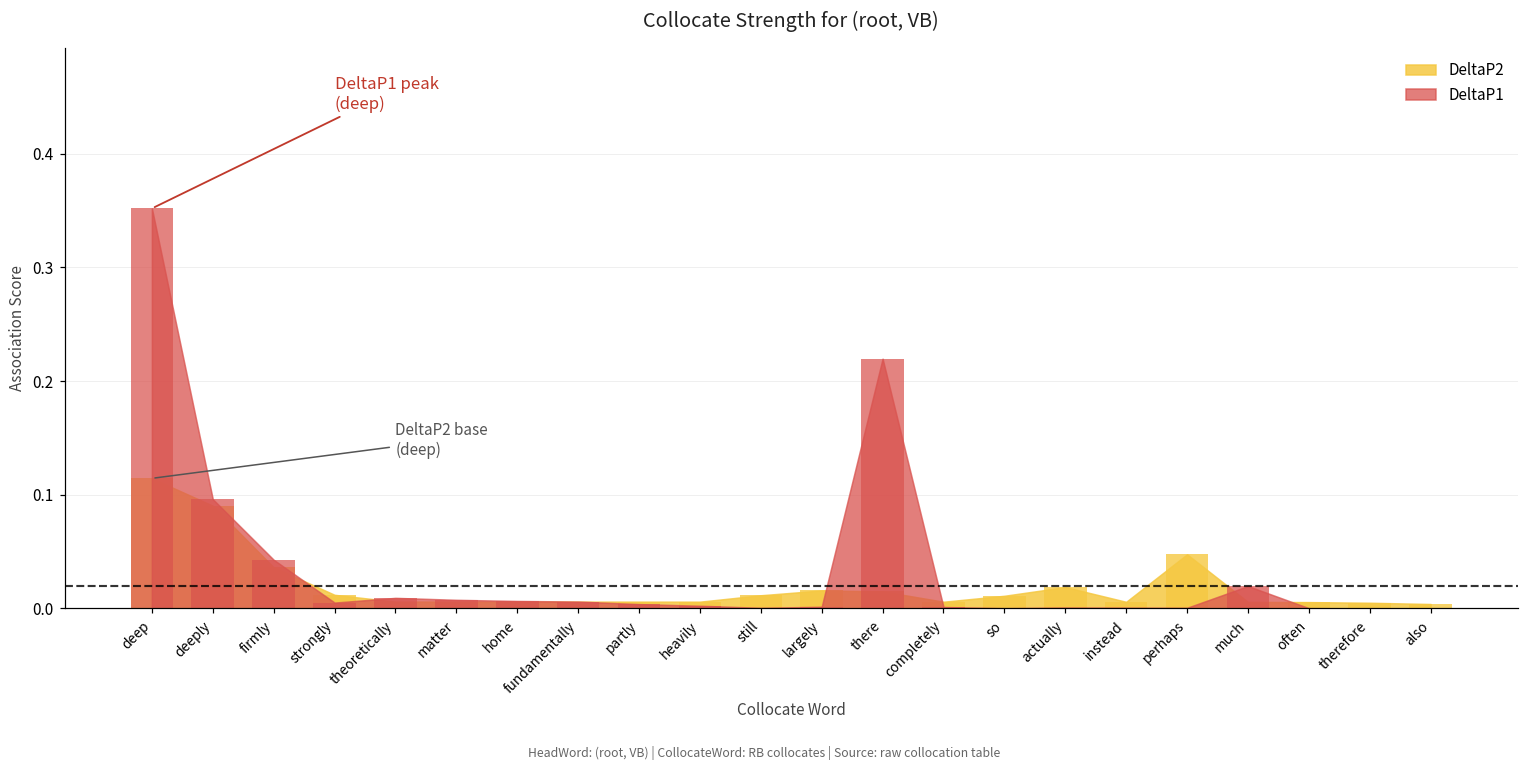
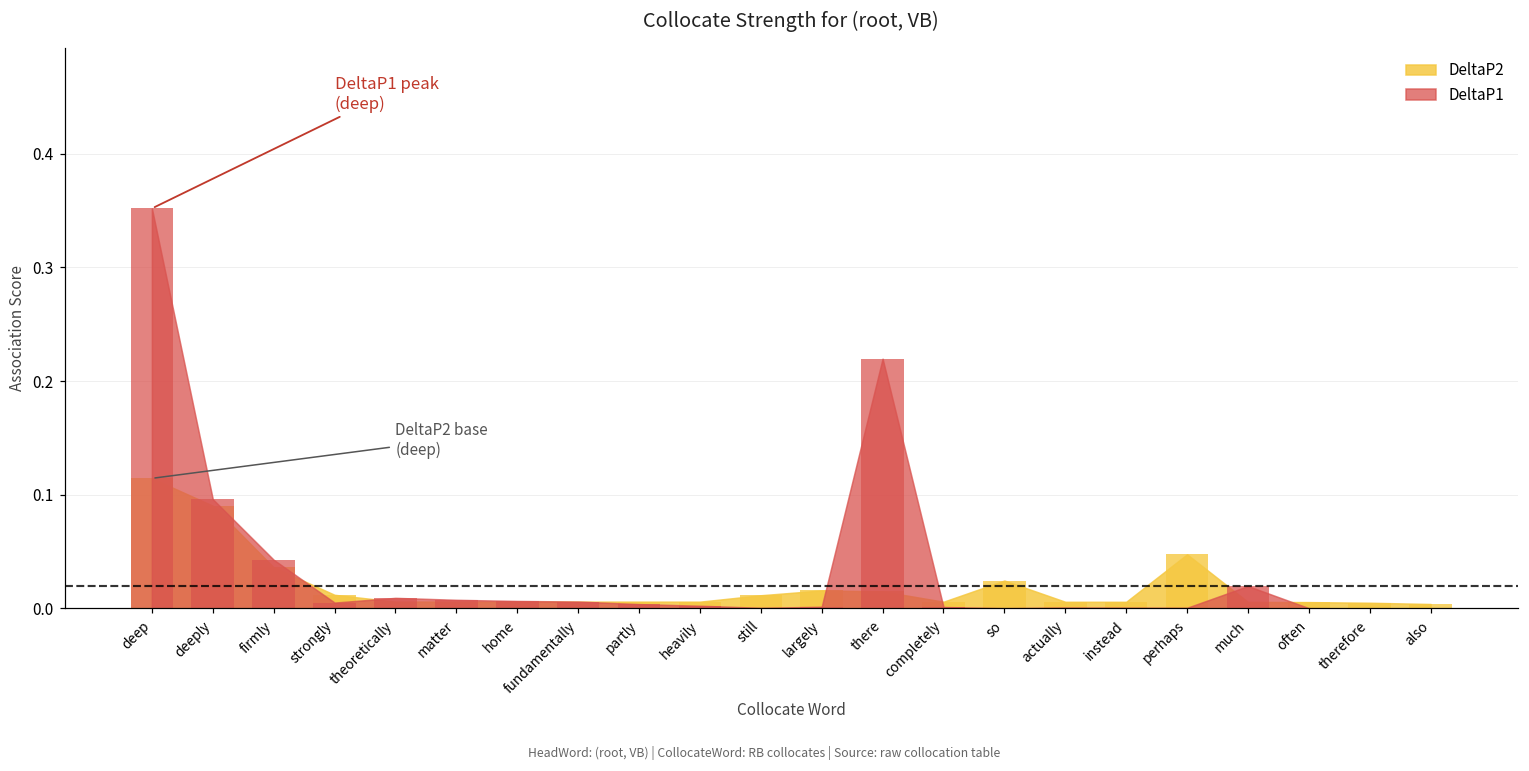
  {
    "DeltaP2": {
      "deep": 0.114,
      "deeply": 0.090,
      "firmly": 0.036,
      "strongly": 0.012,
      "theoretically": 0.006,
      "matter": 0.006,
      "home": 0.006,
      "fundamentally": 0.006,
      "partly": 0.006,
      "heavily": 0.006,
      "still": 0.012,
      "largely": 0.016,
      "there": 0.015,
      "completely": 0.006,
-     "so": 0.011,
-     "actually": 0.019,
+     "so": 0.025,
+     "actually": 0.006,
      "instead": 0.006,
      "perhaps": 0.048,
      "much": 0.006,
      "often": 0.006,
      "therefore": 0.005,
      "also": 0.004
    },
    "DeltaP1": {
      "deep": 0.352,
      "deeply": 0.096,
      "firmly": 0.043,
      "strongly": 0.005,
      "theoretically": 0.009,
      "matter": 0.008,
      "home": 0.007,
      "fundamentally": 0.006,
      "there": 0.220,
      "much": 0.020
    }
  }
